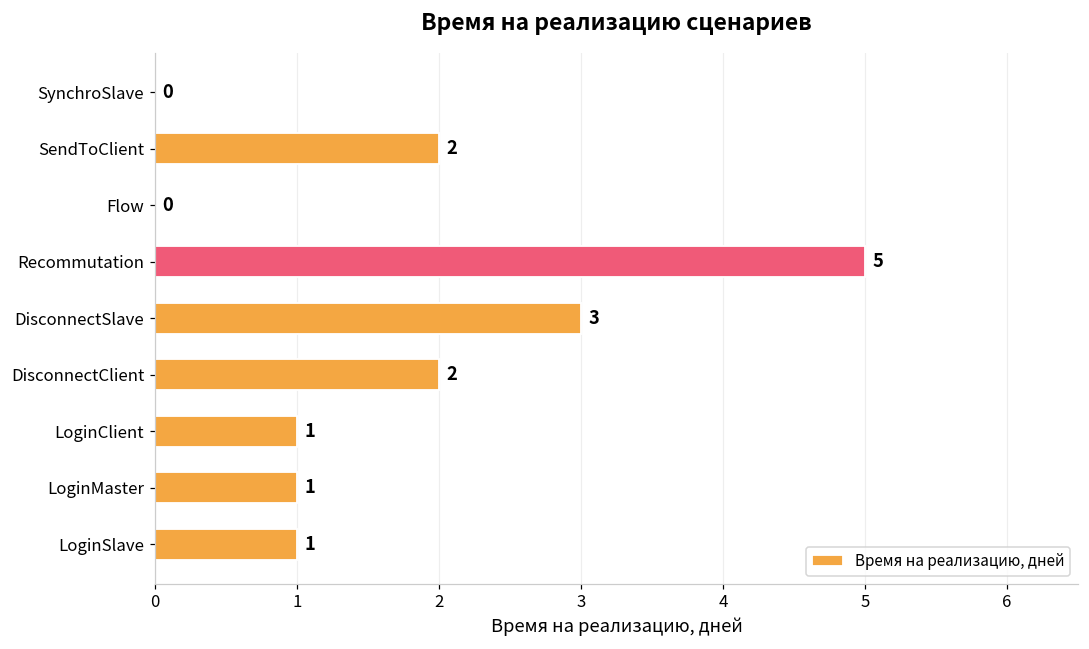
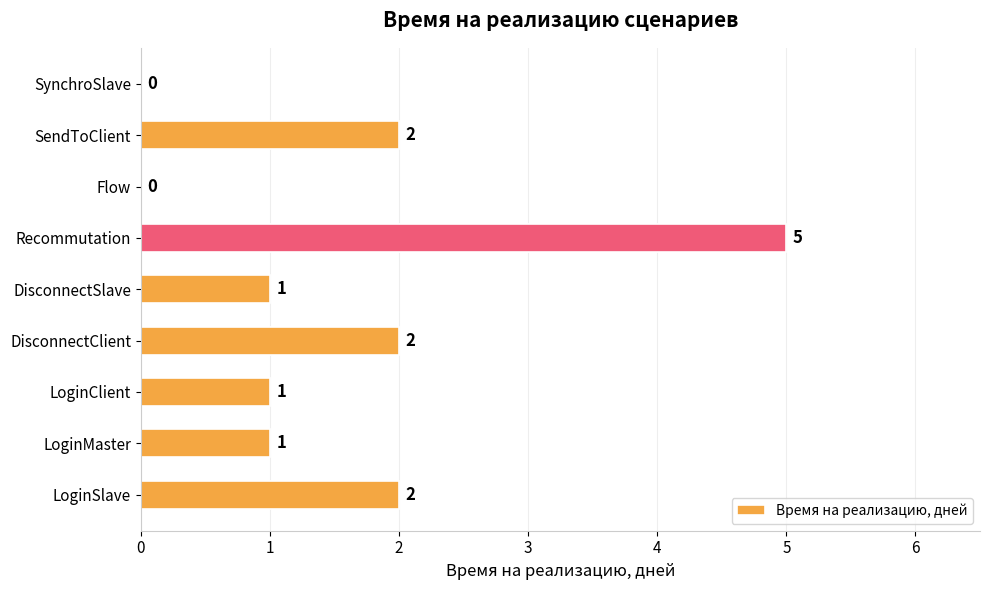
  {
    "SynchroSlave": 0,
    "SendToClient": 2,
    "Flow": 0,
    "Recommutation": 5,
-   "DisconnectSlave": 3,
+   "DisconnectSlave": 1,
    "DisconnectClient": 2,
    "LoginClient": 1,
    "LoginMaster": 1,
-   "LoginSlave": 1
+   "LoginSlave": 2
  }
